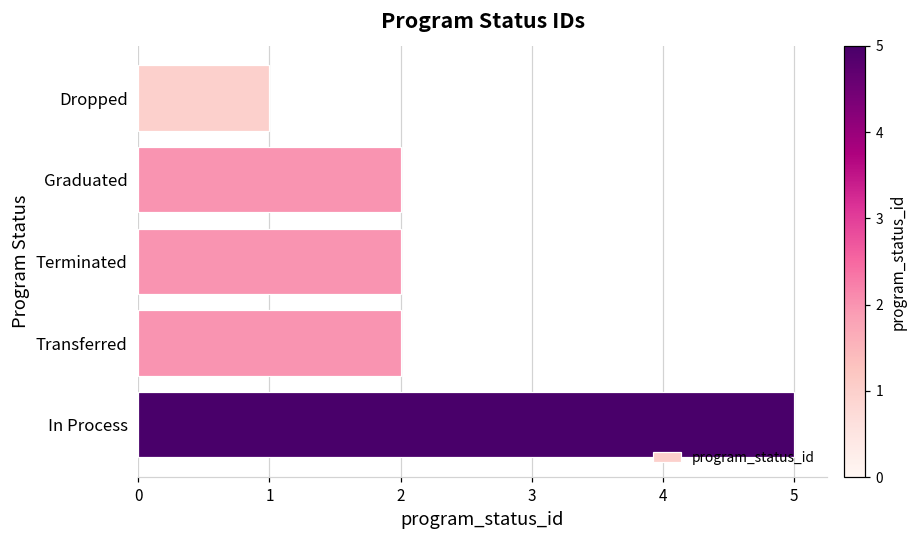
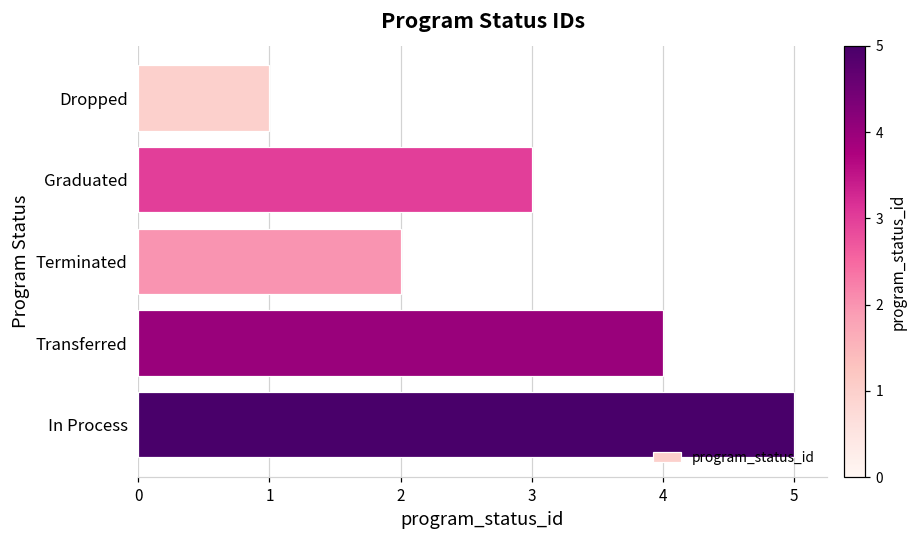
  {
    "Dropped": 1,
-   "Graduated": 2,
+   "Graduated": 3,
    "Terminated": 2,
-   "Transferred": 2,
+   "Transferred": 4,
    "In Process": 5
  }
